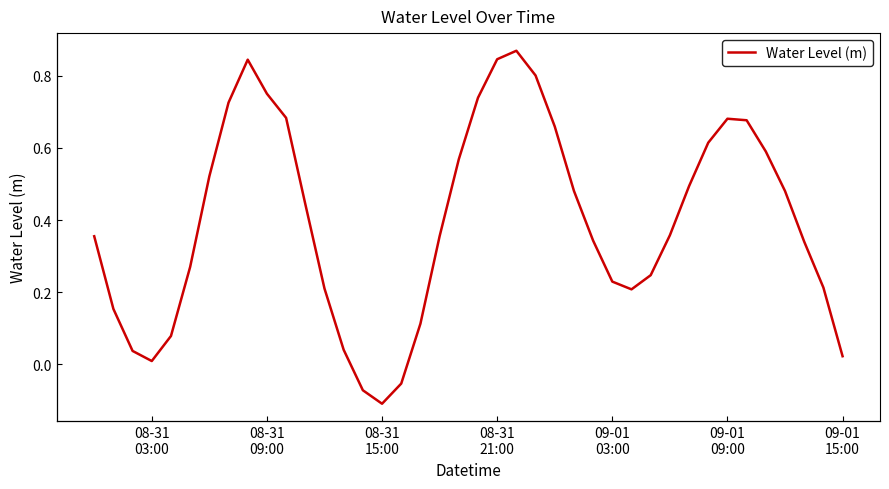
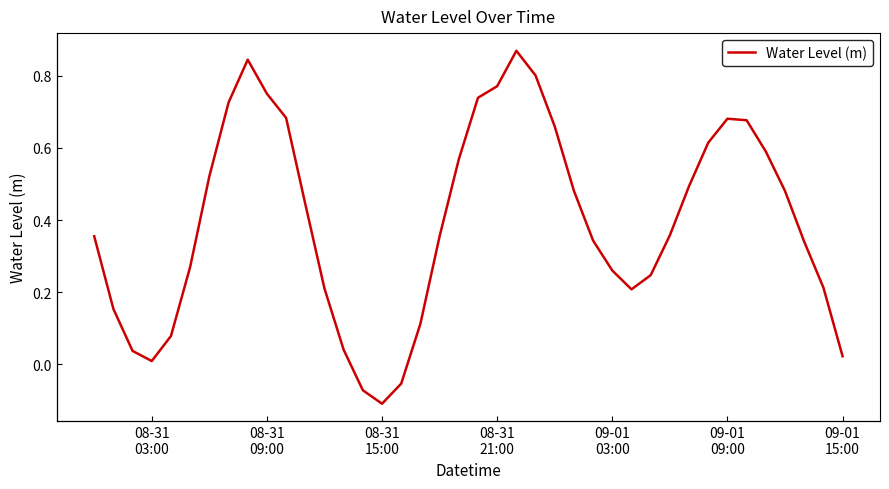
  {
    "08-31 03:00": 0.01,
    "08-31 09:00": 0.75,
    "08-31 15:00": -0.11,
-   "08-31 21:00": 0.85,
-   "09-01 03:00": 0.23,
+   "08-31 21:00": 0.77,
+   "09-01 03:00": 0.26,
    "09-01 09:00": 0.68,
    "09-01 15:00": 0.02
  }
